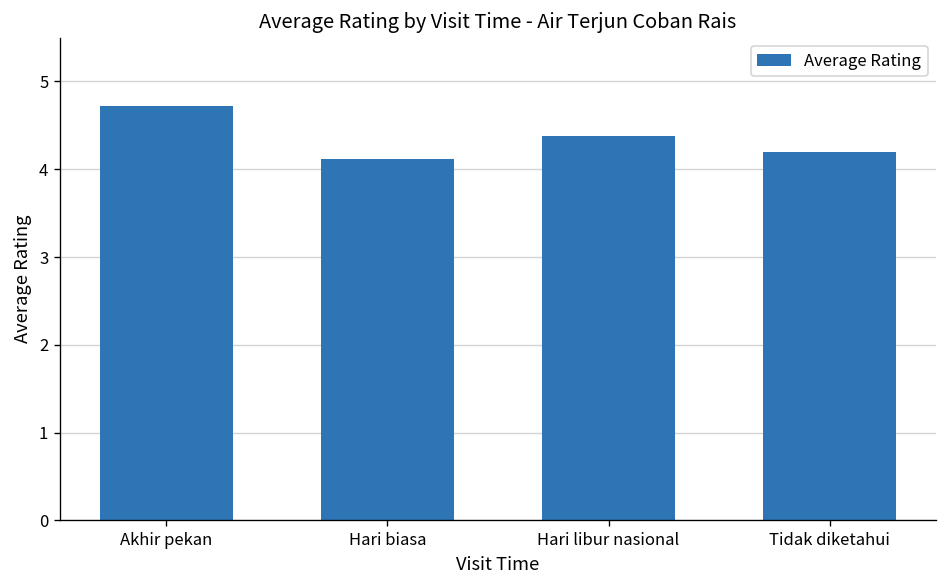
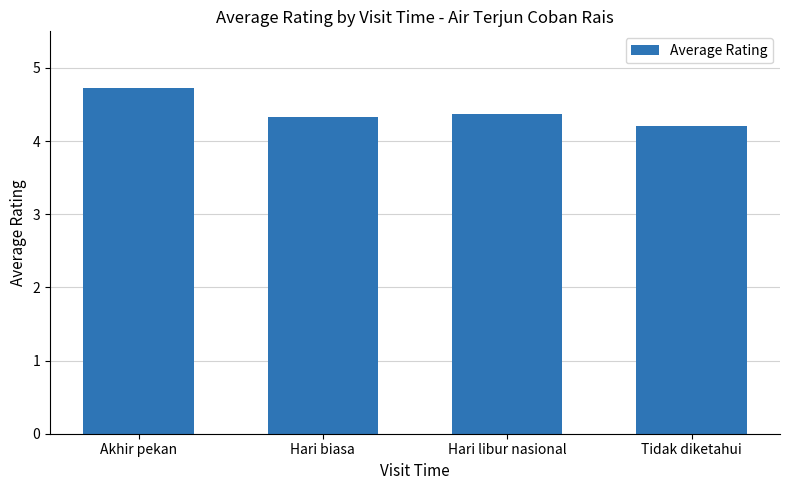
  {
    "Akhir pekan": 4.7,
-   "Hari biasa": 4.1,
+   "Hari biasa": 4.3,
    "Hari libur nasional": 4.4,
    "Tidak diketahui": 4.2
  }
